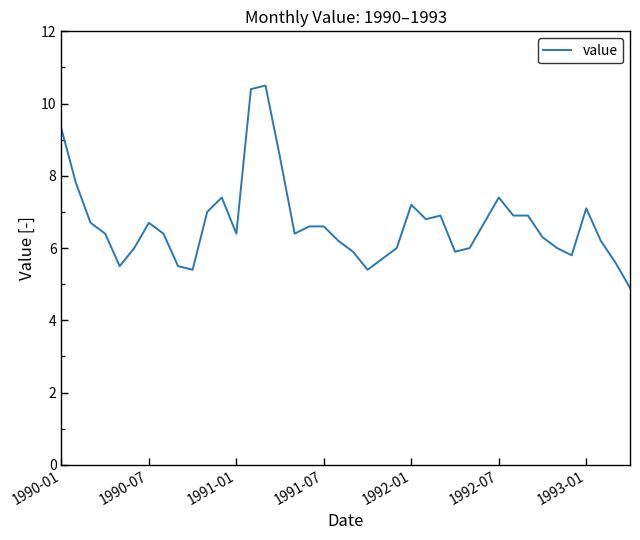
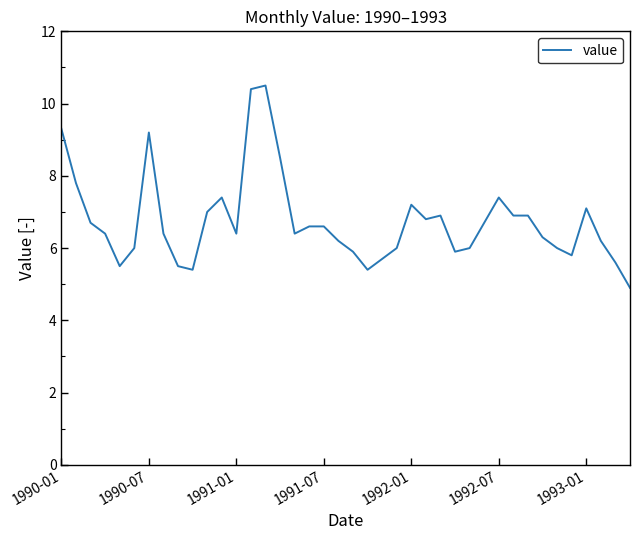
  {
    "1990-01": 9.3,
-   "1990-07": 6.7,
+   "1990-07": 9.2,
    "1991-01": 6.4,
    "1991-07": 6.6,
    "1992-01": 7.2,
    "1992-07": 7.4,
    "1993-01": 7.1
  }
